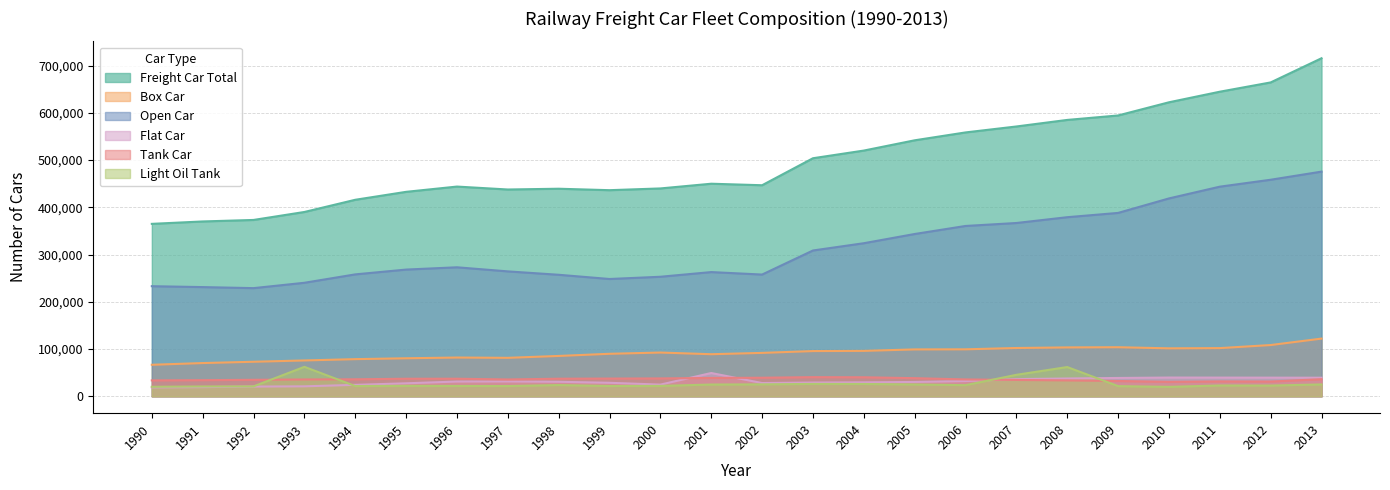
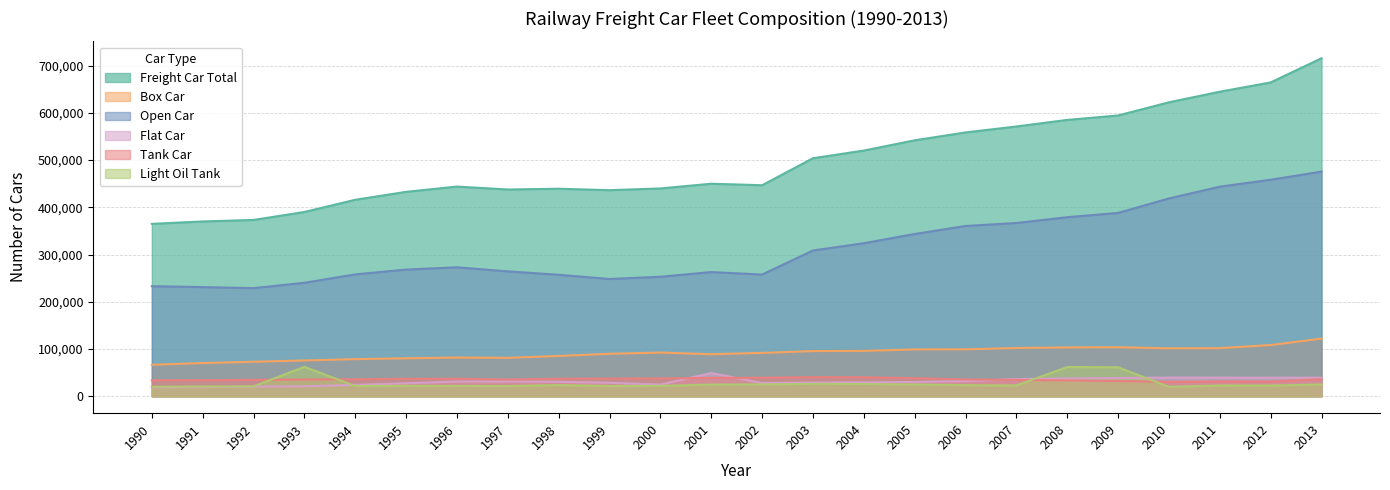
  {
    "Flat Car": {
      "1993": "20,000",
      "1995": "30,000",
      "1996": "30,000",
      "1998": "30,000",
      "1999": "30,000",
      "2001": "50,000",
      "2009": "40,000",
      "2010": "40,000",
      "2011": "40,000",
      "2012": "40,000"
    },
    "Light Oil Tank": {
      "1993": "60,000",
      "1995": "20,000",
      "1996": "20,000",
      "1997": "20,000",
      "1998": "20,000",
      "1999": "20,000",
      "2001": "20,000",
      "2006": "20,000",
-     "2007": "50,000",
+     "2007": "20,000",
      "2008": "60,000",
-     "2009": "20,000",
+     "2009": "60,000",
      "2010": "20,000",
      "2011": "20,000",
      "2012": "20,000",
      "2013": "30,000"
    }
  }
